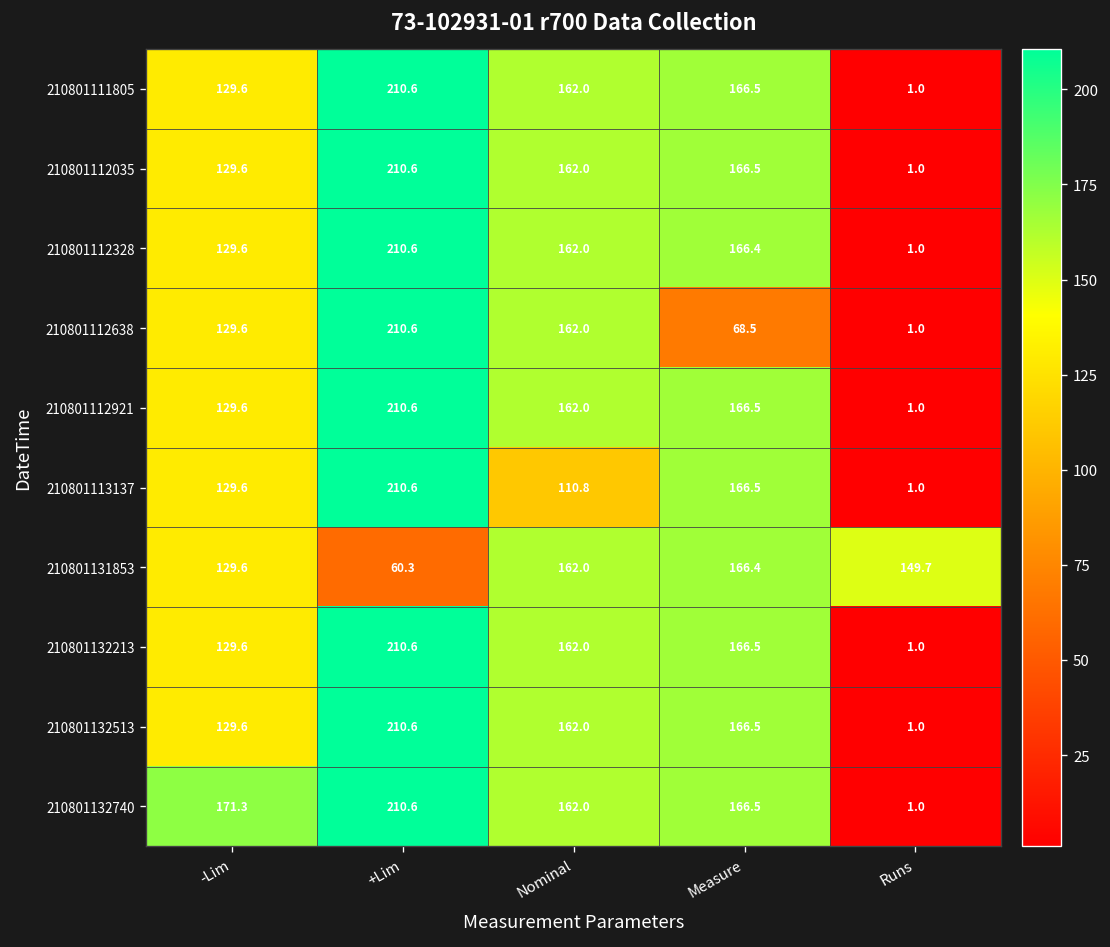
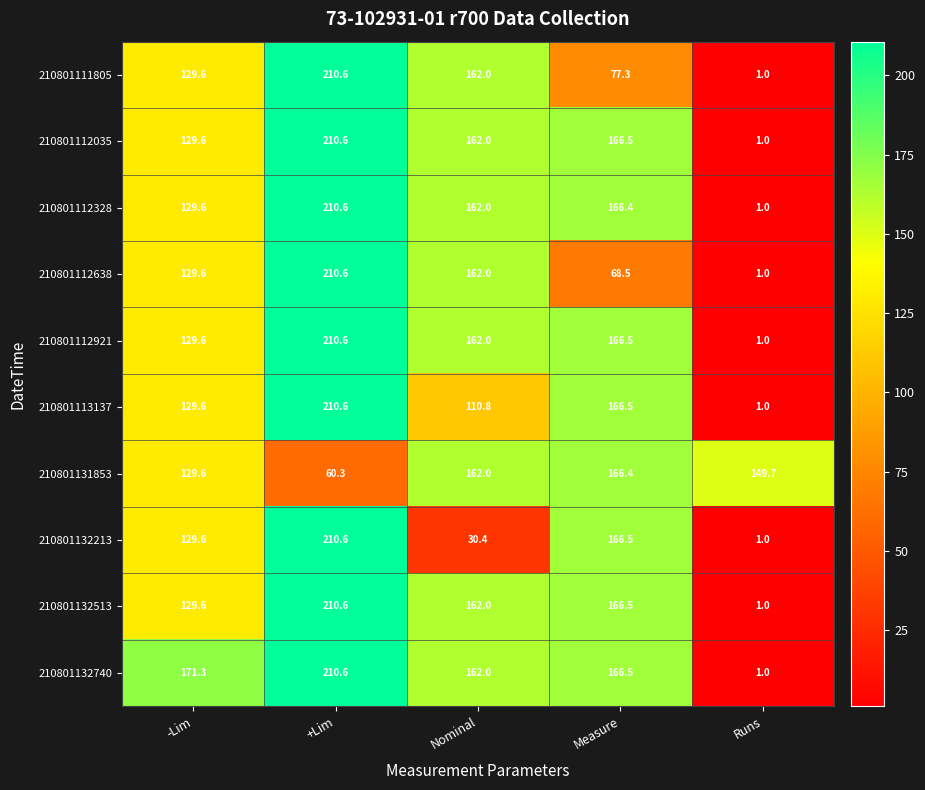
  {
    "210801111805": {
      "-Lim": 129.6,
      "+Lim": 210.6,
      "Nominal": 162.0,
-     "Measure": 166.5,
+     "Measure": 77.3,
      "Runs": 1.0
    },
    "210801112035": {
      "-Lim": 129.6,
      "+Lim": 210.6,
      "Nominal": 162.0,
      "Measure": 166.5,
      "Runs": 1.0
    },
    "210801112328": {
      "-Lim": 129.6,
      "+Lim": 210.6,
      "Nominal": 162.0,
      "Measure": 166.4,
      "Runs": 1.0
    },
    "210801112638": {
      "-Lim": 129.6,
      "+Lim": 210.6,
      "Nominal": 162.0,
      "Measure": 68.5,
      "Runs": 1.0
    },
    "210801112921": {
      "-Lim": 129.6,
      "+Lim": 210.6,
      "Nominal": 162.0,
      "Measure": 166.5,
      "Runs": 1.0
    },
    "210801113137": {
      "-Lim": 129.6,
      "+Lim": 210.6,
      "Nominal": 110.8,
      "Measure": 166.5,
      "Runs": 1.0
    },
    "210801131853": {
      "-Lim": 129.6,
      "+Lim": 60.3,
      "Nominal": 162.0,
      "Measure": 166.4,
      "Runs": 149.7
    },
    "210801132213": {
      "-Lim": 129.6,
      "+Lim": 210.6,
-     "Nominal": 162.0,
+     "Nominal": 30.4,
      "Measure": 166.5,
      "Runs": 1.0
    },
    "210801132513": {
      "-Lim": 129.6,
      "+Lim": 210.6,
      "Nominal": 162.0,
      "Measure": 166.5,
      "Runs": 1.0
    },
    "210801132740": {
      "-Lim": 171.3,
      "+Lim": 210.6,
      "Nominal": 162.0,
      "Measure": 166.5,
      "Runs": 1.0
    }
  }
